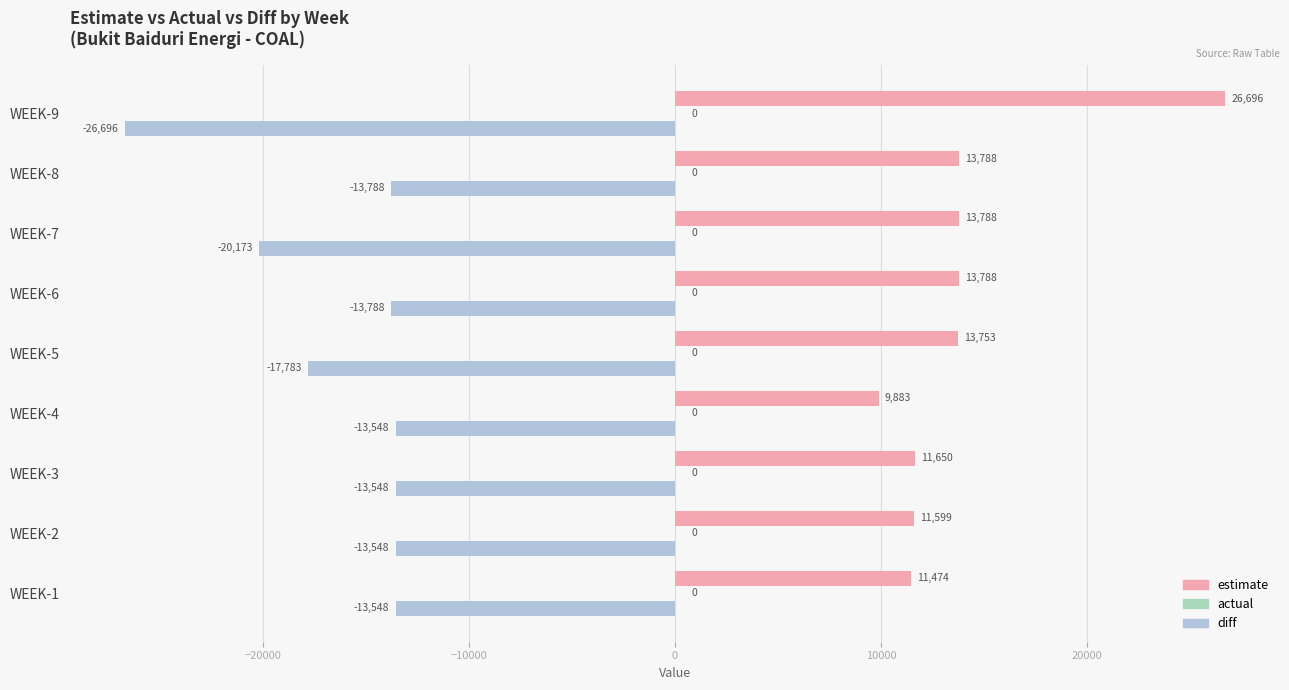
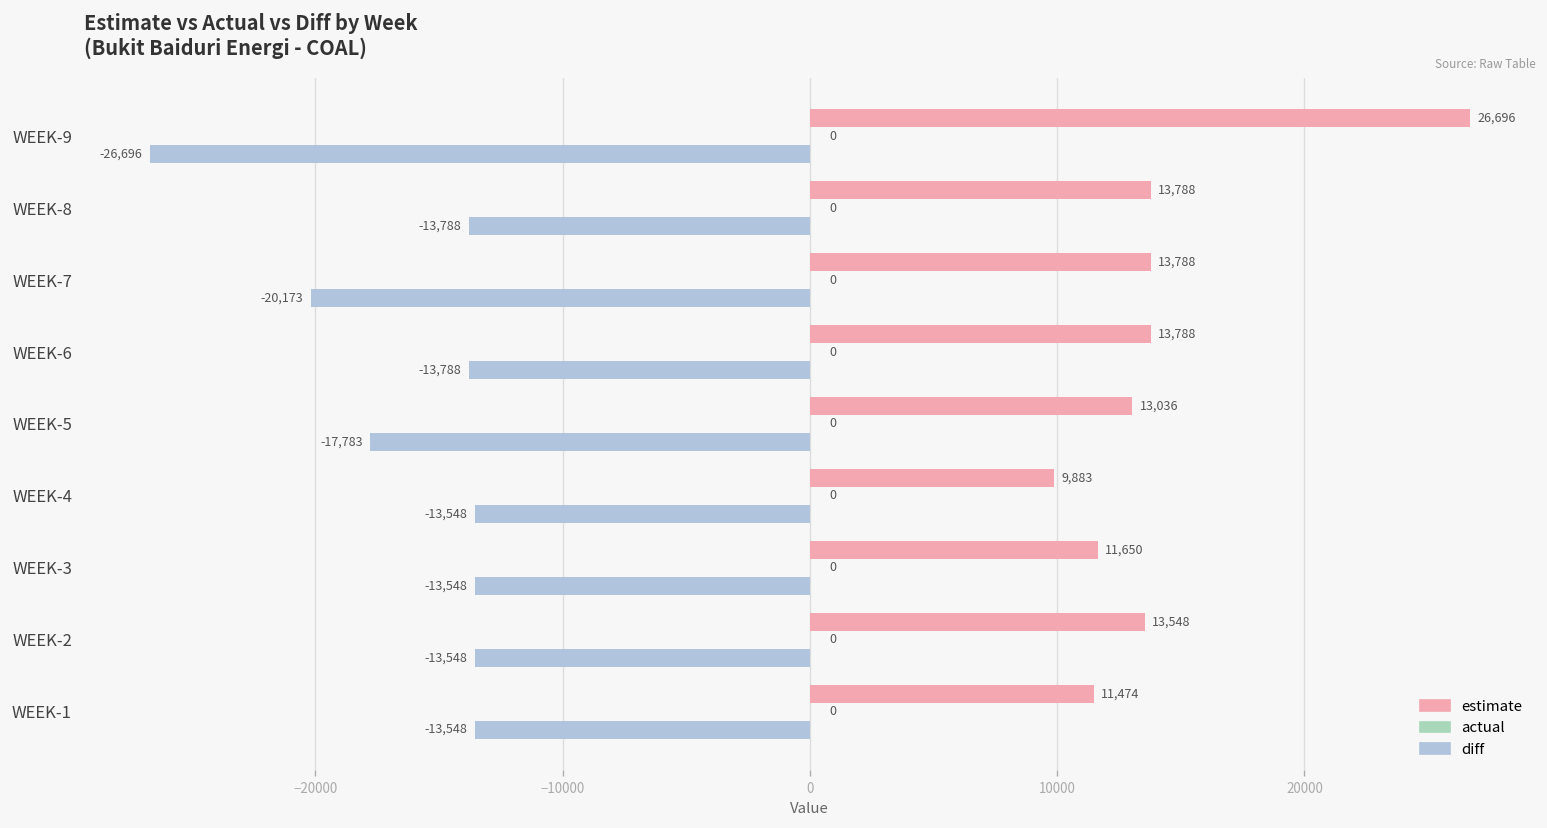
  {
    "estimate": {
      "WEEK-9": "26,696",
      "WEEK-8": "13,788",
      "WEEK-7": "13,788",
      "WEEK-6": "13,788",
-     "WEEK-5": "13,753",
+     "WEEK-5": "13,036",
      "WEEK-4": "9,883",
      "WEEK-3": "11,650",
-     "WEEK-2": "11,599",
+     "WEEK-2": "13,548",
      "WEEK-1": "11,474"
    }
  }
